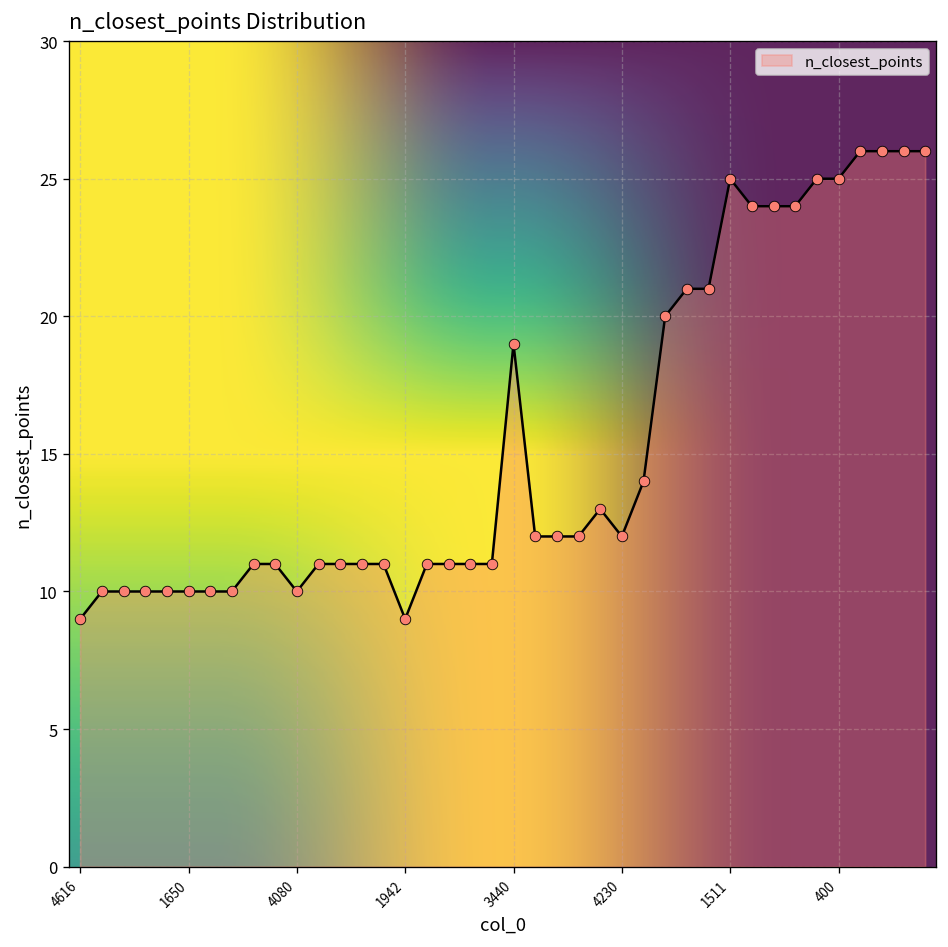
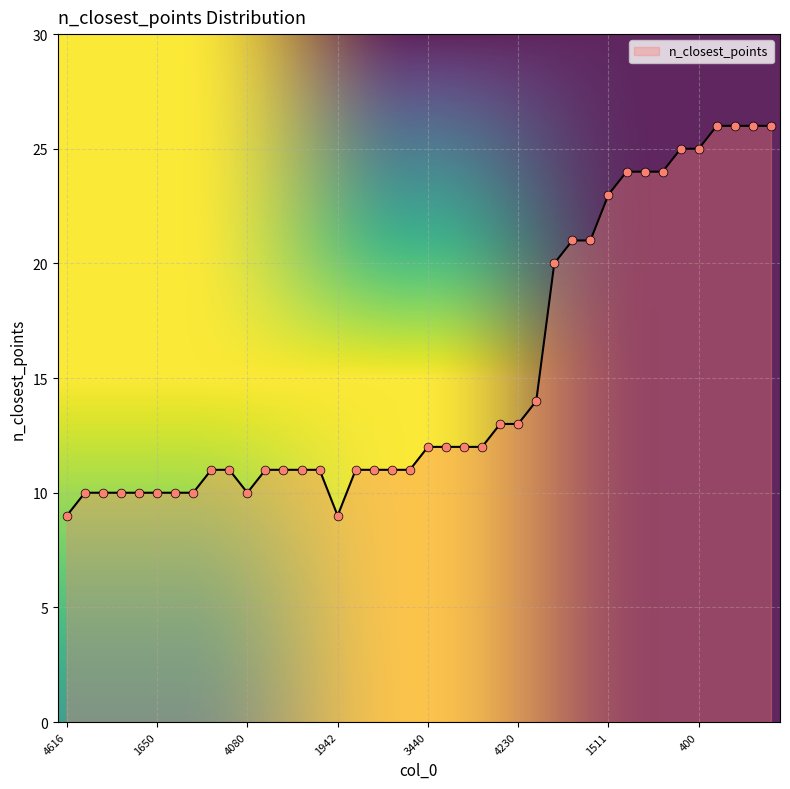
  {
    "4616": 9,
    "1650": 10,
    "4080": 10,
    "1942": 9,
-   "3440": 19,
-   "4230": 12,
-   "1511": 25,
+   "3440": 12,
+   "4230": 13,
+   "1511": 23,
    "400": 25
  }
